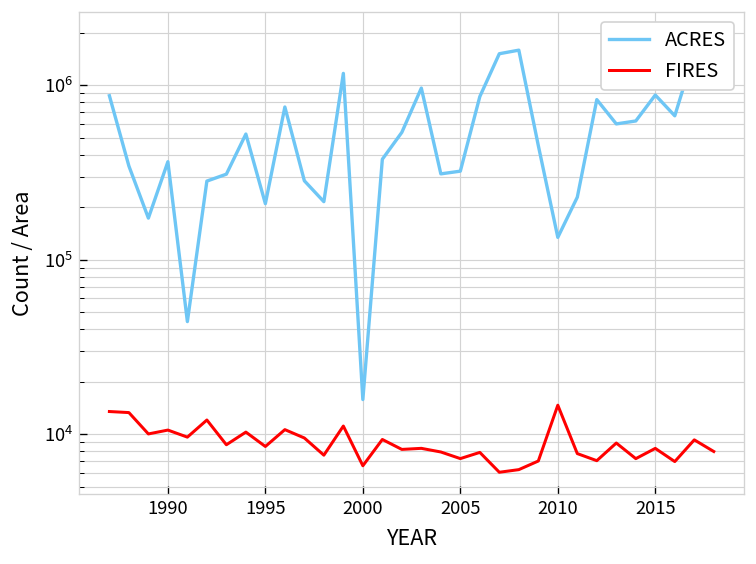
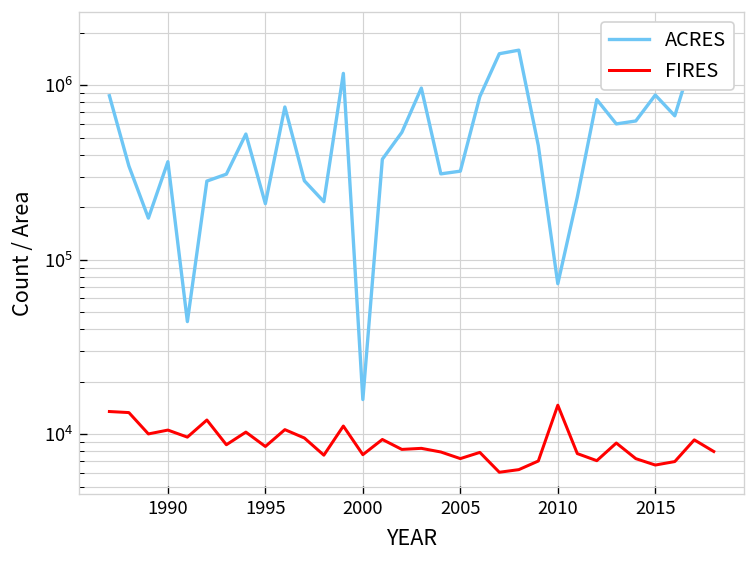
  {
    "ACRES": {
      "1990": 370000,
      "1995": 210000,
      "2000": 16000,
      "2005": 320000,
-     "2010": 130000,
+     "2010": 70000,
      "2015": 900000
    },
    "FIRES": {
      "1990": 11000,
      "1995": 8000,
-     "2000": 7000,
+     "2000": 8000,
      "2005": 7000,
      "2010": 15000,
-     "2015": 8000
+     "2015": 7000
    }
  }
